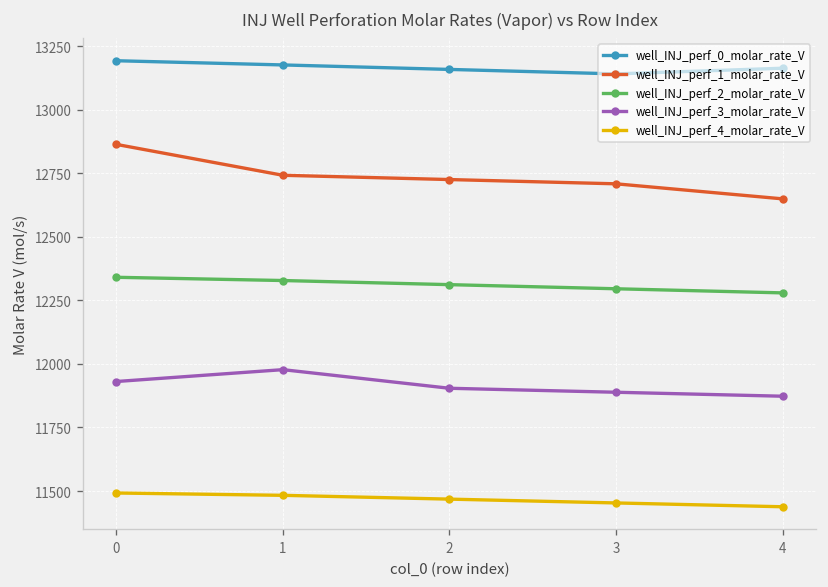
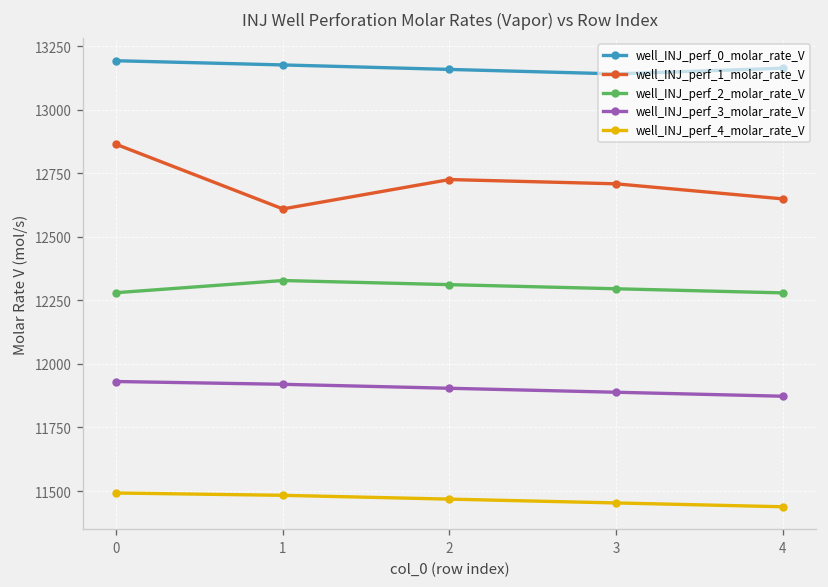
  {
    "well_INJ_perf_0_molar_rate_V": {
      "0": 13190,
      "1": 13180,
      "2": 13160
    },
    "well_INJ_perf_1_molar_rate_V": {
      "0": 12860,
-     "1": 12740,
+     "1": 12610,
      "2": 12730,
      "3": 12710,
      "4": 12650
    },
    "well_INJ_perf_2_molar_rate_V": {
-     "0": 12340,
+     "0": 12280,
      "1": 12330,
      "2": 12310,
      "3": 12300,
      "4": 12280
    },
    "well_INJ_perf_3_molar_rate_V": {
      "0": 11930,
-     "1": 11980,
+     "1": 11920,
      "2": 11900,
      "3": 11890,
      "4": 11870
    },
    "well_INJ_perf_4_molar_rate_V": {
      "0": 11490,
      "1": 11480,
      "2": 11470,
      "3": 11450,
      "4": 11440
    }
  }
